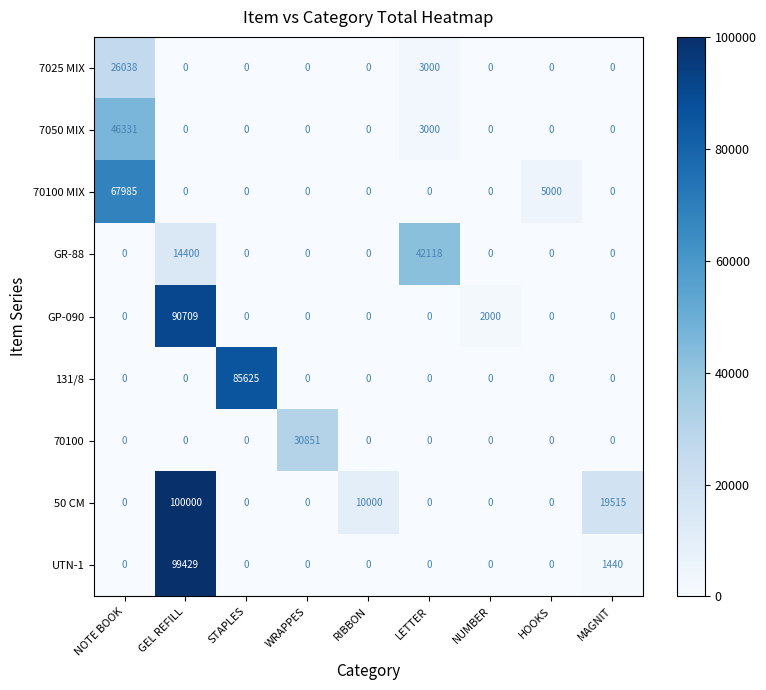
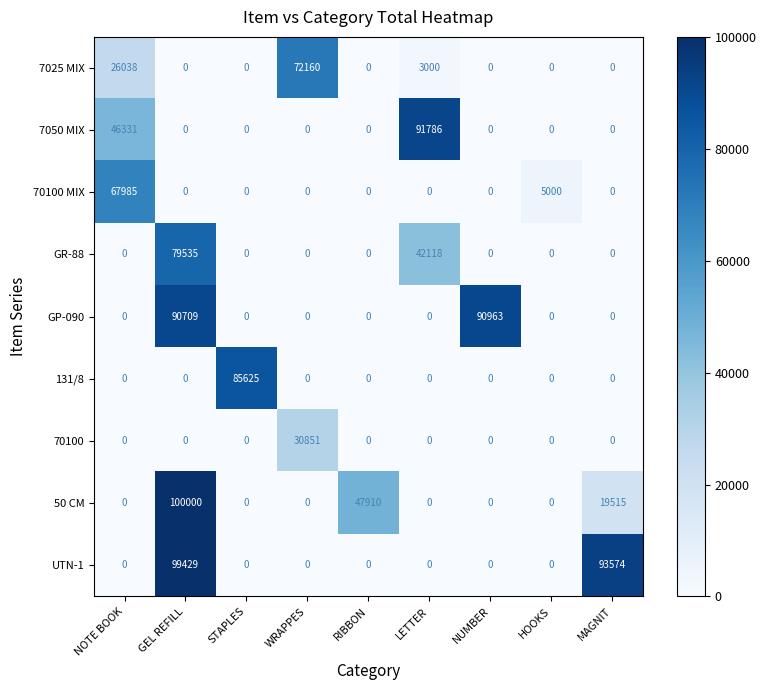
  {
    "7025 MIX": {
      "NOTE BOOK": 26038,
      "GEL REFILL": 0,
      "STAPLES": 0,
-     "WRAPPES": 0,
+     "WRAPPES": 72160,
      "RIBBON": 0,
      "LETTER": 3000,
      "NUMBER": 0,
      "HOOKS": 0,
      "MAGNIT": 0
    },
    "7050 MIX": {
      "NOTE BOOK": 46331,
      "GEL REFILL": 0,
      "STAPLES": 0,
      "WRAPPES": 0,
      "RIBBON": 0,
-     "LETTER": 3000,
+     "LETTER": 91786,
      "NUMBER": 0,
      "HOOKS": 0,
      "MAGNIT": 0
    },
    "70100 MIX": {
      "NOTE BOOK": 67985,
      "GEL REFILL": 0,
      "STAPLES": 0,
      "WRAPPES": 0,
      "RIBBON": 0,
      "LETTER": 0,
      "NUMBER": 0,
      "HOOKS": 5000,
      "MAGNIT": 0
    },
    "GR-88": {
      "NOTE BOOK": 0,
-     "GEL REFILL": 14400,
+     "GEL REFILL": 79535,
      "STAPLES": 0,
      "WRAPPES": 0,
      "RIBBON": 0,
      "LETTER": 42118,
      "NUMBER": 0,
      "HOOKS": 0,
      "MAGNIT": 0
    },
    "GP-090": {
      "NOTE BOOK": 0,
      "GEL REFILL": 90709,
      "STAPLES": 0,
      "WRAPPES": 0,
      "RIBBON": 0,
      "LETTER": 0,
-     "NUMBER": 2000,
+     "NUMBER": 90963,
      "HOOKS": 0,
      "MAGNIT": 0
    },
    "131/8": {
      "NOTE BOOK": 0,
      "GEL REFILL": 0,
      "STAPLES": 85625,
      "WRAPPES": 0,
      "RIBBON": 0,
      "LETTER": 0,
      "NUMBER": 0,
      "HOOKS": 0,
      "MAGNIT": 0
    },
    "70100": {
      "NOTE BOOK": 0,
      "GEL REFILL": 0,
      "STAPLES": 0,
      "WRAPPES": 30851,
      "RIBBON": 0,
      "LETTER": 0,
      "NUMBER": 0,
      "HOOKS": 0,
      "MAGNIT": 0
    },
    "50 CM": {
      "NOTE BOOK": 0,
      "GEL REFILL": 100000,
      "STAPLES": 0,
      "WRAPPES": 0,
-     "RIBBON": 10000,
+     "RIBBON": 47910,
      "LETTER": 0,
      "NUMBER": 0,
      "HOOKS": 0,
      "MAGNIT": 19515
    },
    "UTN-1": {
      "NOTE BOOK": 0,
      "GEL REFILL": 99429,
      "STAPLES": 0,
      "WRAPPES": 0,
      "RIBBON": 0,
      "LETTER": 0,
      "NUMBER": 0,
      "HOOKS": 0,
-     "MAGNIT": 1440
+     "MAGNIT": 93574
    }
  }
